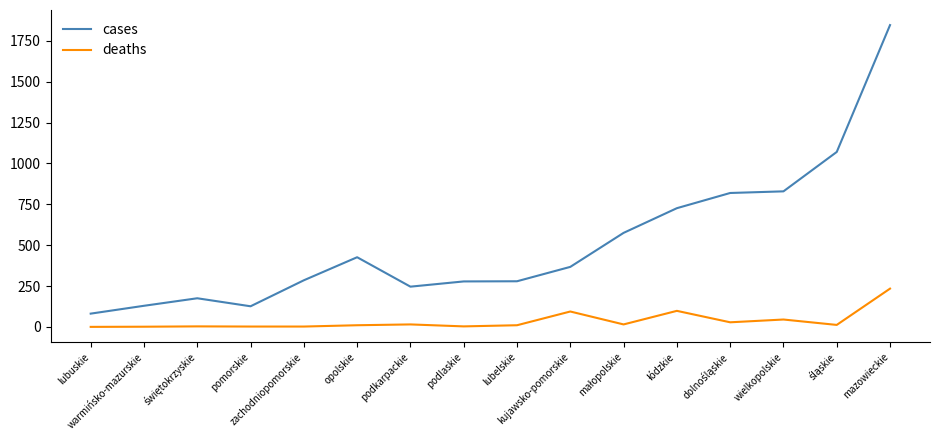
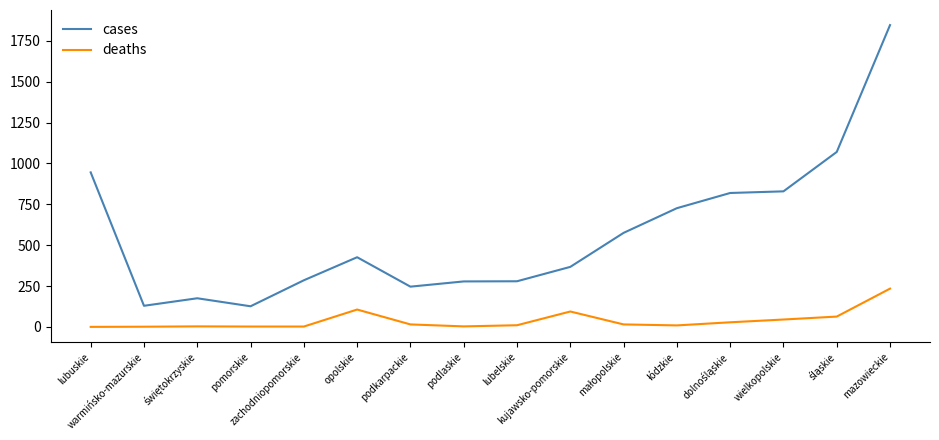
  {
    "cases": {
-     "lubuskie": 80,
+     "lubuskie": 950,
      "warmińsko-mazurskie": 130,
      "świętokrzyskie": 180,
      "pomorskie": 130,
      "zachodniopomorskie": 290,
      "opolskie": 430,
      "podkarpackie": 250,
      "podlaskie": 280,
      "lubelskie": 280,
      "kujawsko-pomorskie": 370,
      "małopolskie": 580,
      "łódzkie": 730,
      "dolnośląskie": 820,
      "wielkopolskie": 830,
      "śląskie": 1070,
      "mazowieckie": 1850
    },
    "deaths": {
      "lubuskie": 0,
      "warmińsko-mazurskie": 0,
      "świętokrzyskie": 0,
      "pomorskie": 0,
      "zachodniopomorskie": 0,
-     "opolskie": 10,
+     "opolskie": 110,
      "podkarpackie": 20,
      "podlaskie": 0,
      "lubelskie": 10,
      "kujawsko-pomorskie": 90,
      "małopolskie": 20,
-     "łódzkie": 100,
+     "łódzkie": 10,
      "dolnośląskie": 30,
      "wielkopolskie": 50,
-     "śląskie": 10,
+     "śląskie": 60,
      "mazowieckie": 230
    }
  }
